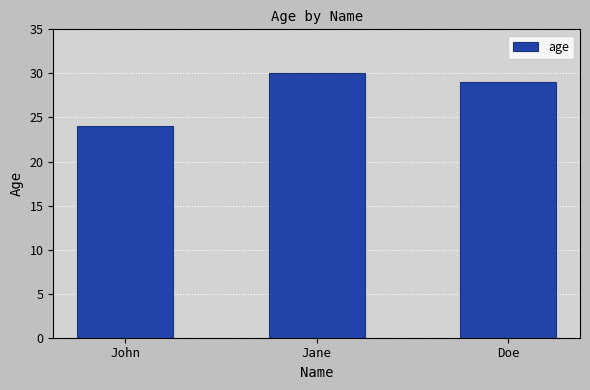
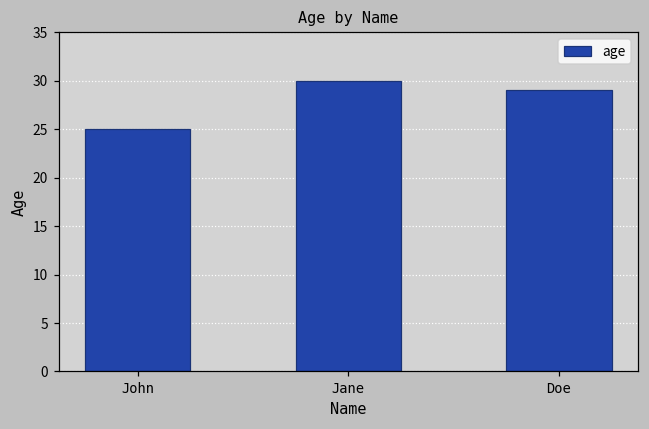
  {
-   "John": 24,
+   "John": 25,
    "Jane": 30,
    "Doe": 29
  }
